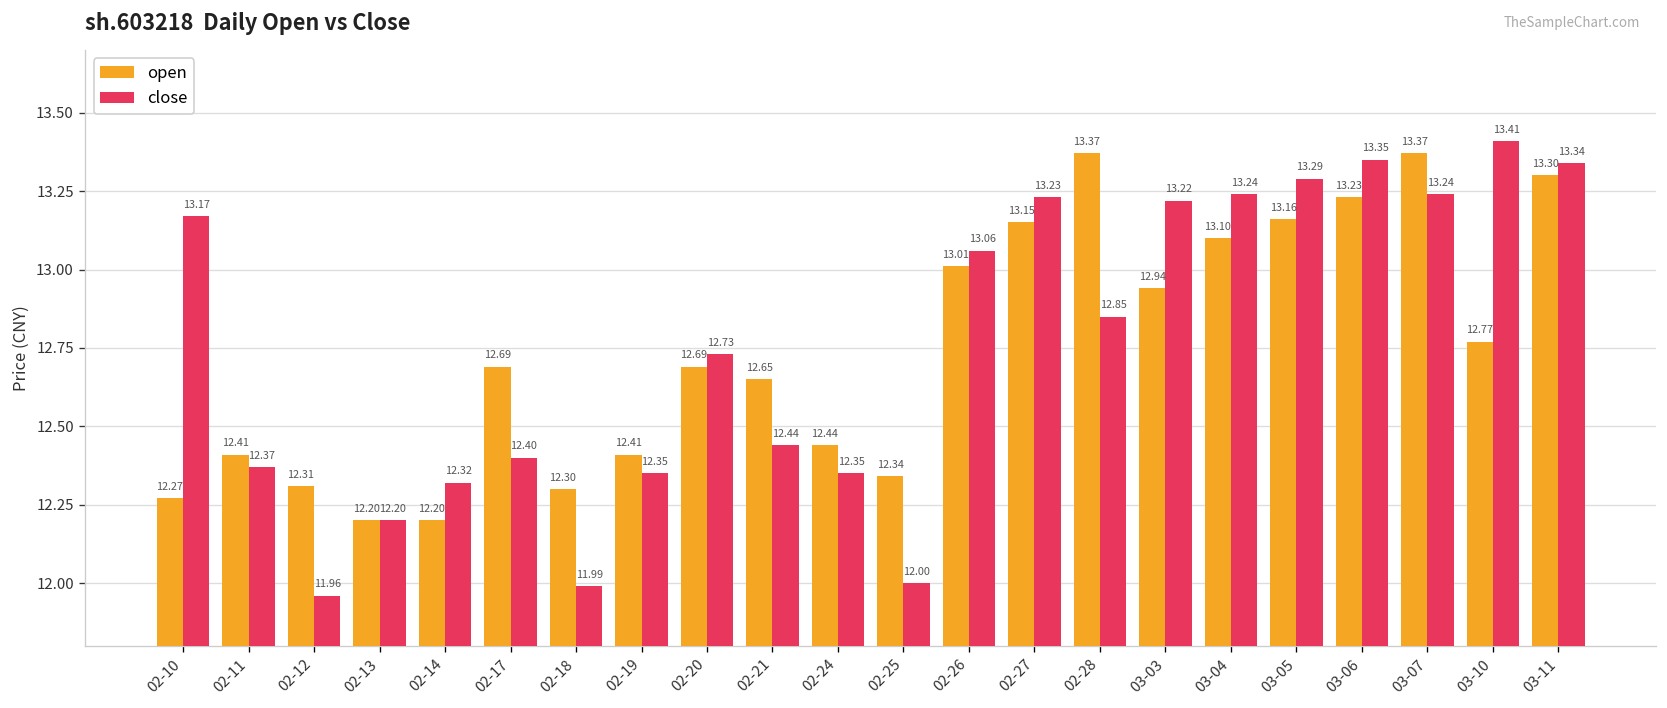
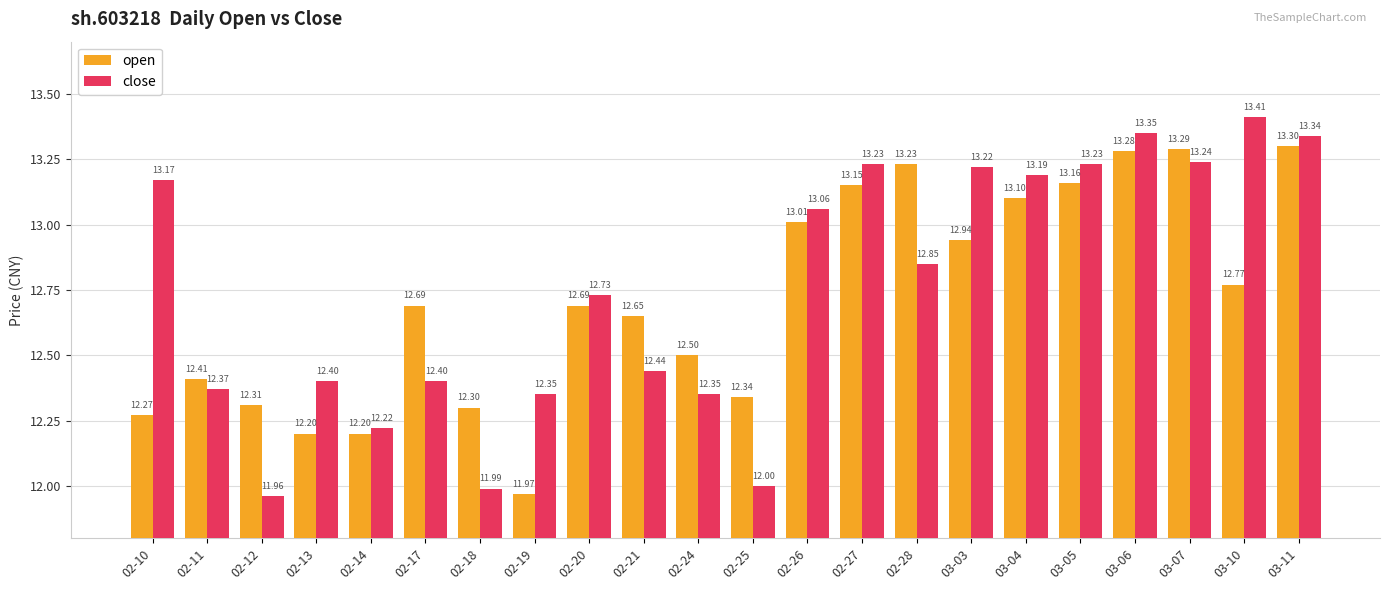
  {
    "open": {
      "02-10": 12.27,
      "02-11": 12.41,
      "02-12": 12.31,
      "02-13": 12.20,
      "02-14": 12.20,
      "02-17": 12.69,
      "02-18": 12.30,
-     "02-19": 12.41,
+     "02-19": 11.97,
      "02-20": 12.69,
      "02-21": 12.65,
-     "02-24": 12.44,
+     "02-24": 12.50,
      "02-25": 12.34,
      "02-26": 13.01,
      "02-27": 13.15,
-     "02-28": 13.37,
+     "02-28": 13.23,
      "03-03": 12.94,
      "03-04": 13.10,
      "03-05": 13.16,
-     "03-06": 13.23,
-     "03-07": 13.37,
+     "03-06": 13.28,
+     "03-07": 13.29,
      "03-10": 12.77,
      "03-11": 13.30
    },
    "close": {
      "02-10": 13.17,
      "02-11": 12.37,
      "02-12": 11.96,
-     "02-13": 12.20,
-     "02-14": 12.32,
+     "02-13": 12.40,
+     "02-14": 12.22,
      "02-17": 12.40,
      "02-18": 11.99,
      "02-19": 12.35,
      "02-20": 12.73,
      "02-21": 12.44,
      "02-24": 12.35,
      "02-25": 12.00,
      "02-26": 13.06,
      "02-27": 13.23,
      "02-28": 12.85,
      "03-03": 13.22,
-     "03-04": 13.24,
-     "03-05": 13.29,
+     "03-04": 13.19,
+     "03-05": 13.23,
      "03-06": 13.35,
      "03-07": 13.24,
      "03-10": 13.41,
      "03-11": 13.34
    }
  }
